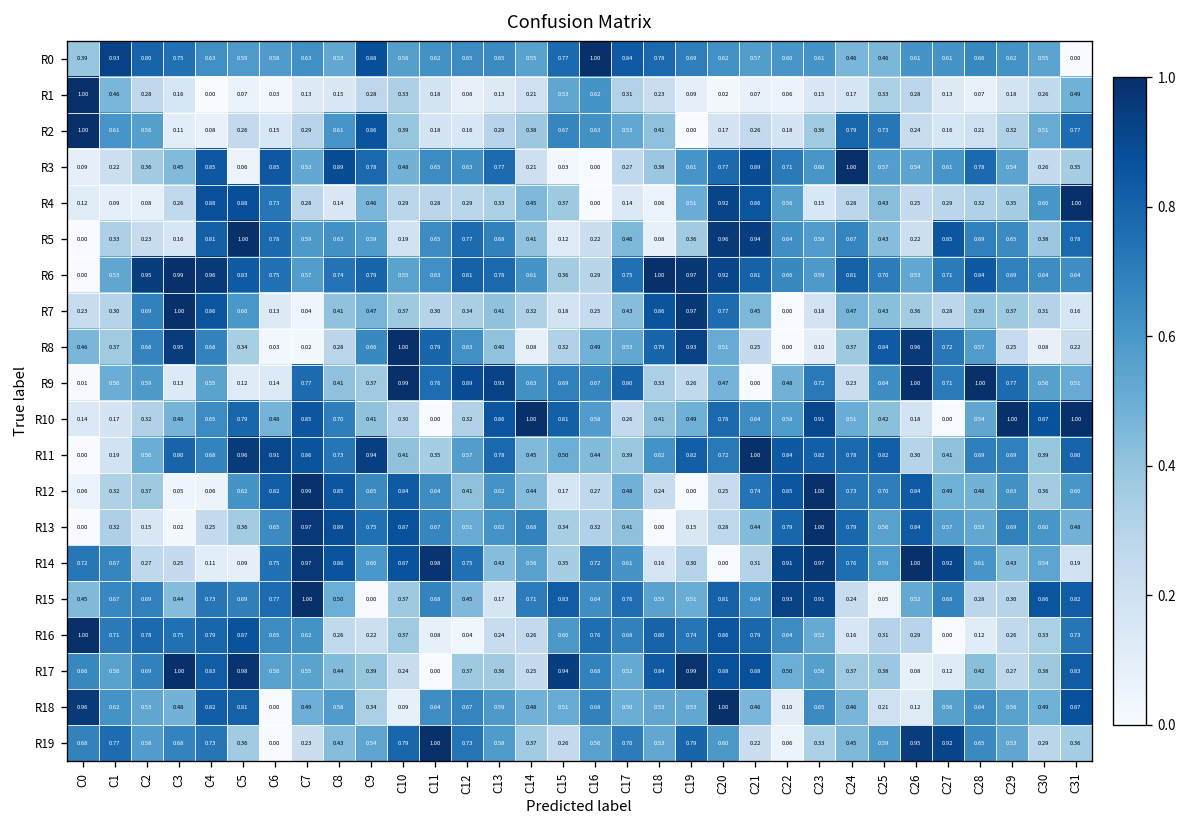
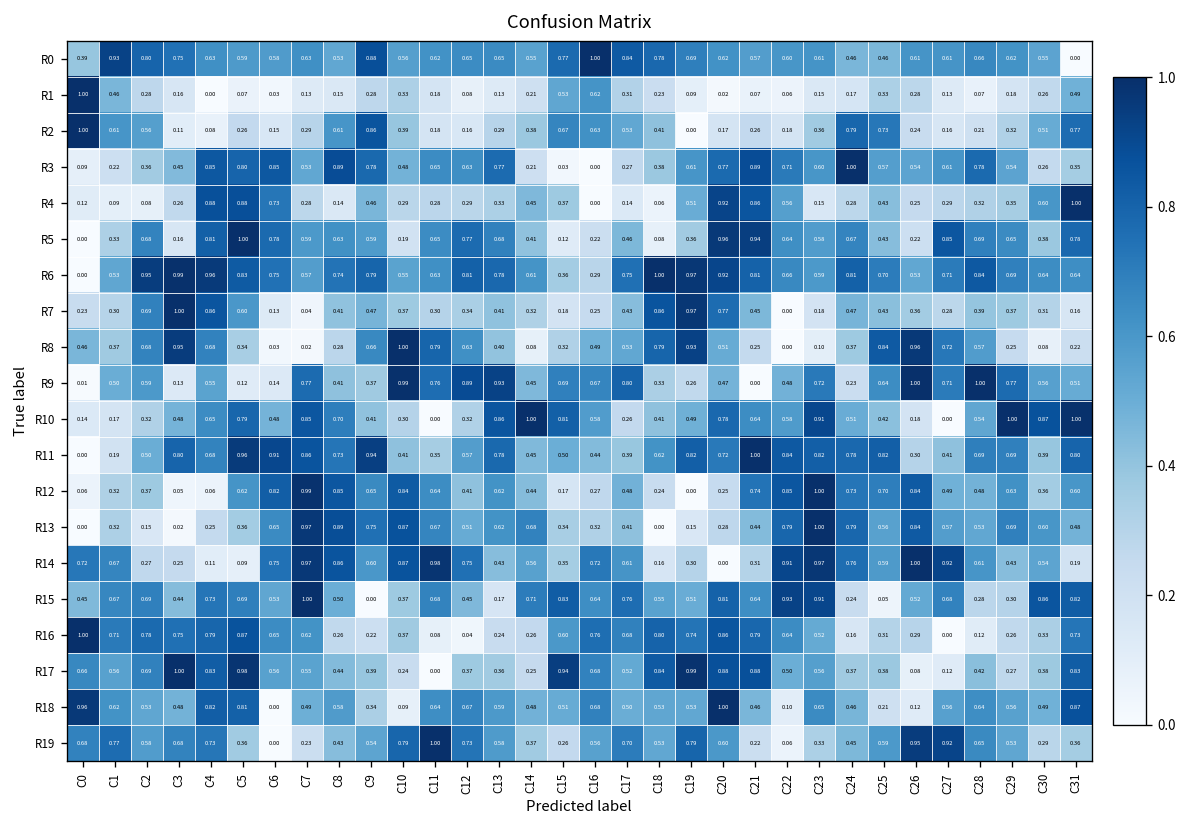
  {
    "R3": {
      "C0": 0.09,
      "C1": 0.22,
      "C2": 0.36,
      "C3": 0.45,
      "C4": 0.85,
-     "C5": 0.06,
+     "C5": 0.80,
      "C6": 0.85,
      "C7": 0.53,
      "C8": 0.89,
      "C9": 0.78,
      "C10": 0.48,
      "C11": 0.65,
      "C12": 0.63,
      "C13": 0.77,
      "C14": 0.21,
      "C15": 0.03,
      "C16": 0.00,
      "C17": 0.27,
      "C18": 0.38,
      "C19": 0.61,
      "C20": 0.77,
      "C21": 0.89,
      "C22": 0.71,
      "C23": 0.60,
      "C24": 1.00,
      "C25": 0.57,
      "C26": 0.54,
      "C27": 0.61,
      "C28": 0.78,
      "C29": 0.54,
      "C30": 0.26,
      "C31": 0.35
    },
    "R5": {
      "C0": 0.00,
      "C1": 0.33,
-     "C2": 0.23,
+     "C2": 0.68,
      "C3": 0.16,
      "C4": 0.81,
      "C5": 1.00,
      "C6": 0.78,
      "C7": 0.59,
      "C8": 0.63,
      "C9": 0.59,
      "C10": 0.19,
      "C11": 0.65,
      "C12": 0.77,
      "C13": 0.68,
      "C14": 0.41,
      "C15": 0.12,
      "C16": 0.22,
      "C17": 0.46,
      "C18": 0.08,
      "C19": 0.36,
      "C20": 0.96,
      "C21": 0.94,
      "C22": 0.64,
      "C23": 0.58,
      "C24": 0.67,
      "C25": 0.43,
      "C26": 0.22,
      "C27": 0.85,
      "C28": 0.69,
      "C29": 0.65,
      "C30": 0.38,
      "C31": 0.78
    },
    "R9": {
      "C0": 0.01,
      "C1": 0.50,
      "C2": 0.59,
      "C3": 0.13,
      "C4": 0.55,
      "C5": 0.12,
      "C6": 0.14,
      "C7": 0.77,
      "C8": 0.41,
      "C9": 0.37,
      "C10": 0.99,
      "C11": 0.76,
      "C12": 0.89,
      "C13": 0.93,
-     "C14": 0.63,
+     "C14": 0.45,
      "C15": 0.69,
      "C16": 0.67,
      "C17": 0.80,
      "C18": 0.33,
      "C19": 0.26,
      "C20": 0.47,
      "C21": 0.00,
      "C22": 0.48,
      "C23": 0.72,
      "C24": 0.23,
      "C25": 0.64,
      "C26": 1.00,
      "C27": 0.71,
      "C28": 1.00,
      "C29": 0.77,
      "C30": 0.56,
      "C31": 0.51
    },
    "R15": {
      "C0": 0.45,
      "C1": 0.67,
      "C2": 0.69,
      "C3": 0.44,
      "C4": 0.73,
      "C5": 0.69,
-     "C6": 0.77,
+     "C6": 0.53,
      "C7": 1.00,
      "C8": 0.50,
      "C9": 0.00,
      "C10": 0.37,
      "C11": 0.68,
      "C12": 0.45,
      "C13": 0.17,
      "C14": 0.71,
      "C15": 0.83,
      "C16": 0.64,
      "C17": 0.76,
      "C18": 0.55,
      "C19": 0.51,
      "C20": 0.81,
      "C21": 0.64,
      "C22": 0.93,
      "C23": 0.91,
      "C24": 0.24,
      "C25": 0.05,
      "C26": 0.52,
      "C27": 0.68,
      "C28": 0.28,
      "C29": 0.30,
      "C30": 0.86,
      "C31": 0.82
    }
  }
